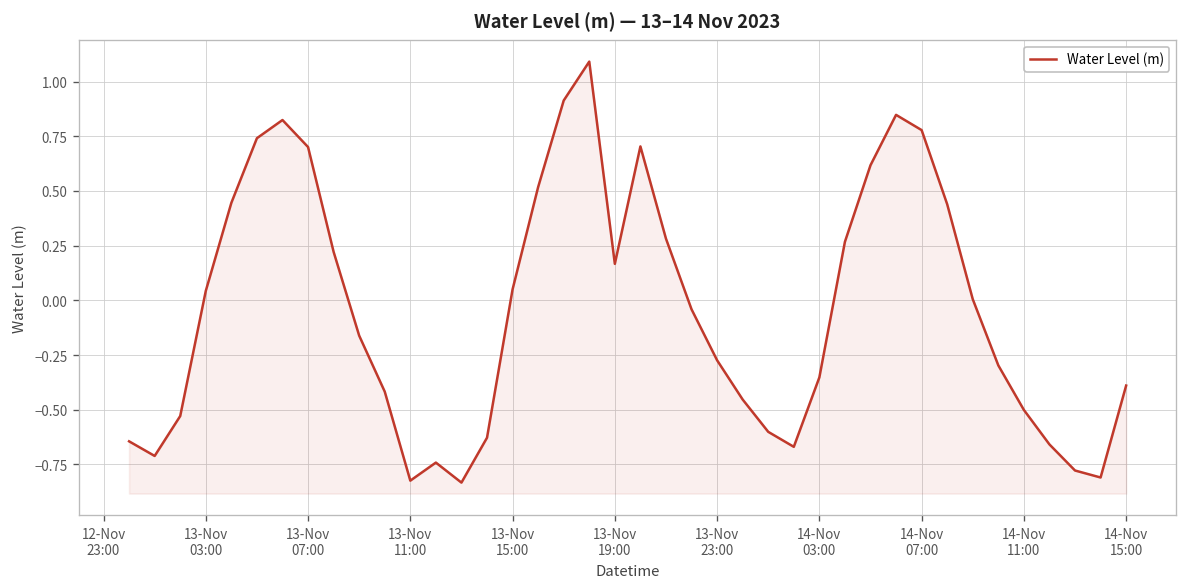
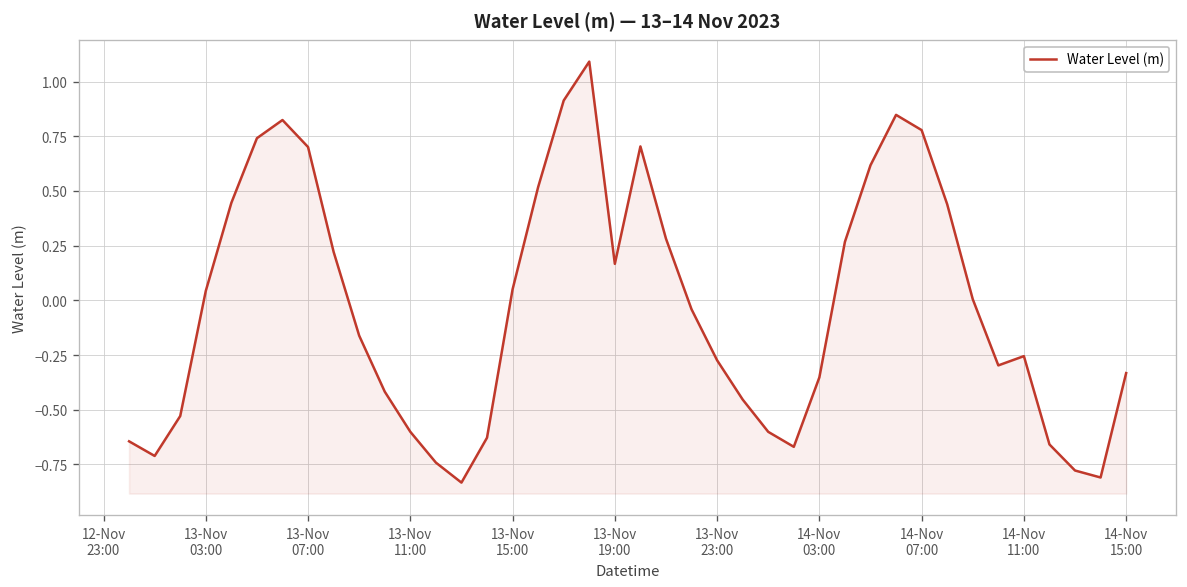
  {
    "13-Nov 03:00": 0.04,
    "13-Nov 07:00": 0.70,
-   "13-Nov 11:00": -0.82,
+   "13-Nov 11:00": -0.60,
    "13-Nov 15:00": 0.05,
    "13-Nov 19:00": 0.17,
    "13-Nov 23:00": -0.27,
    "14-Nov 03:00": -0.35,
    "14-Nov 07:00": 0.78,
-   "14-Nov 11:00": -0.50,
-   "14-Nov 15:00": -0.39
+   "14-Nov 11:00": -0.25,
+   "14-Nov 15:00": -0.33
  }
